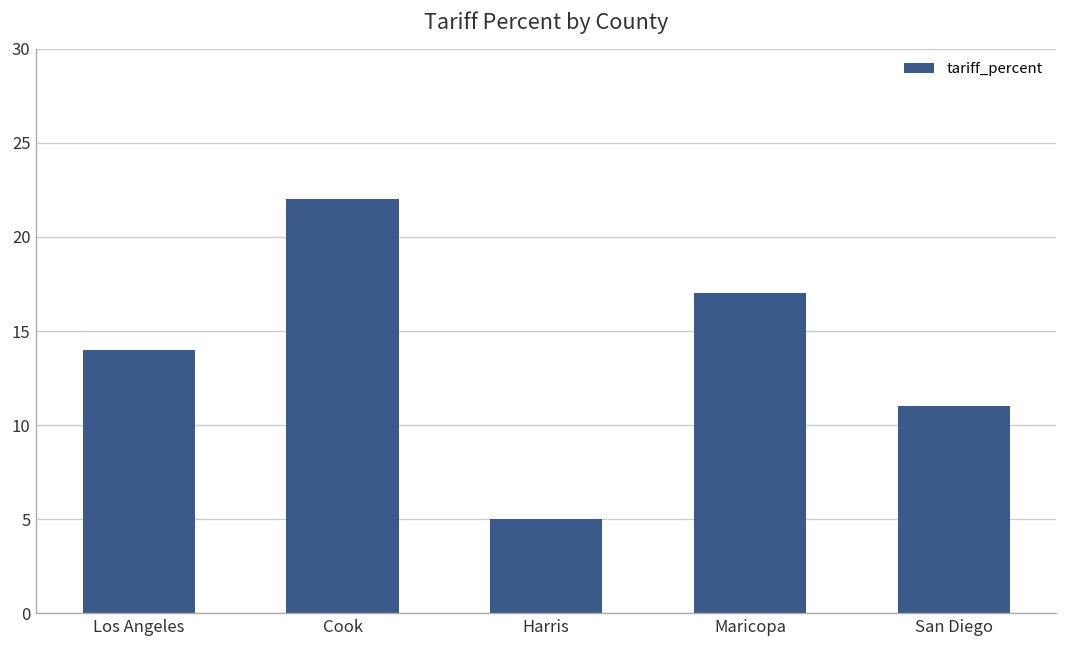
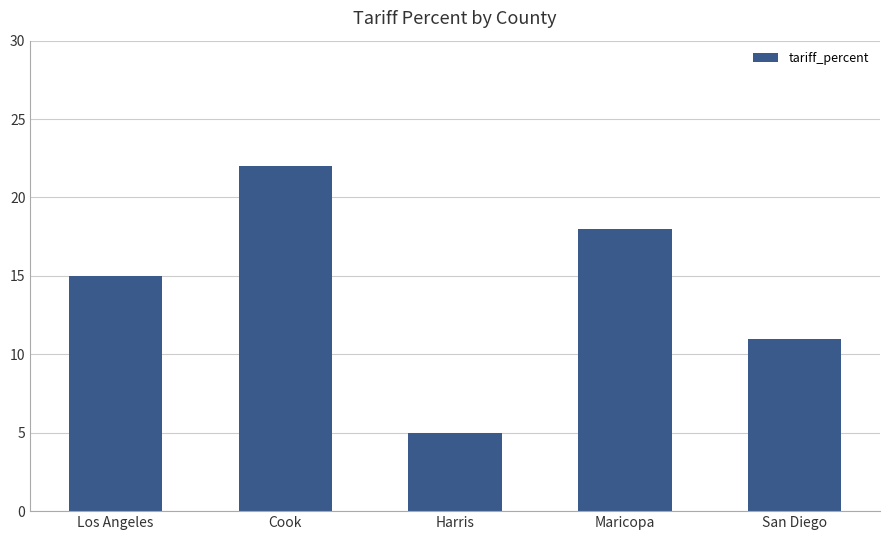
  {
-   "Los Angeles": 14,
+   "Los Angeles": 15,
    "Cook": 22,
    "Harris": 5,
-   "Maricopa": 17,
+   "Maricopa": 18,
    "San Diego": 11
  }
